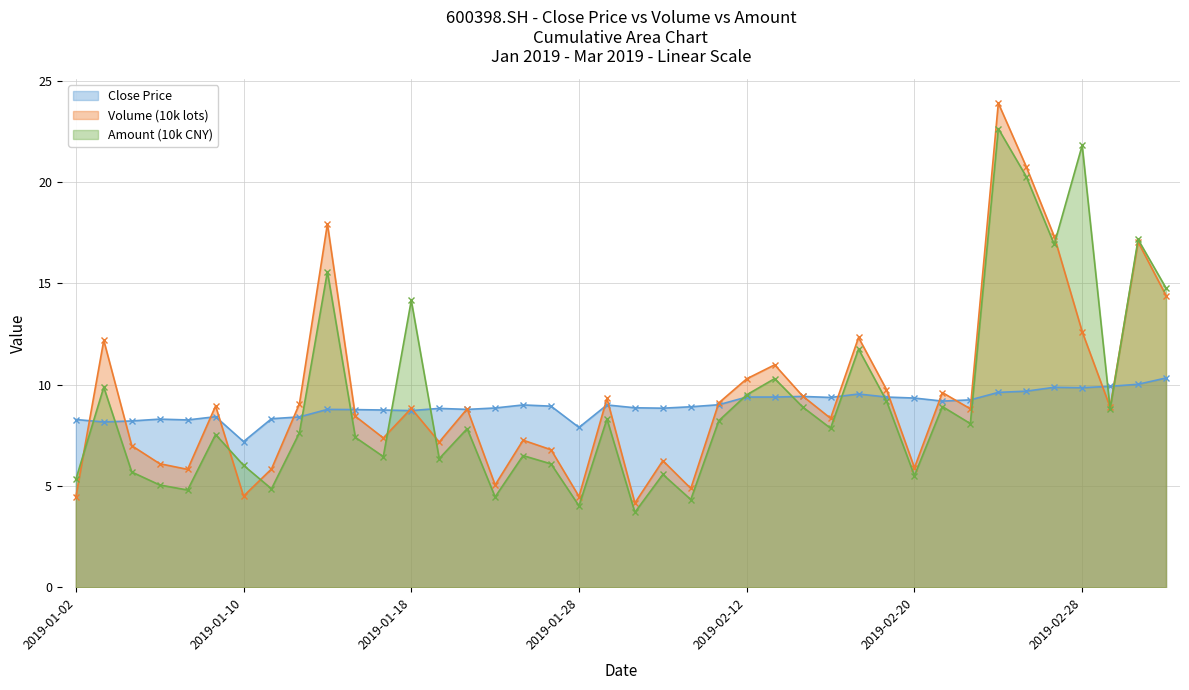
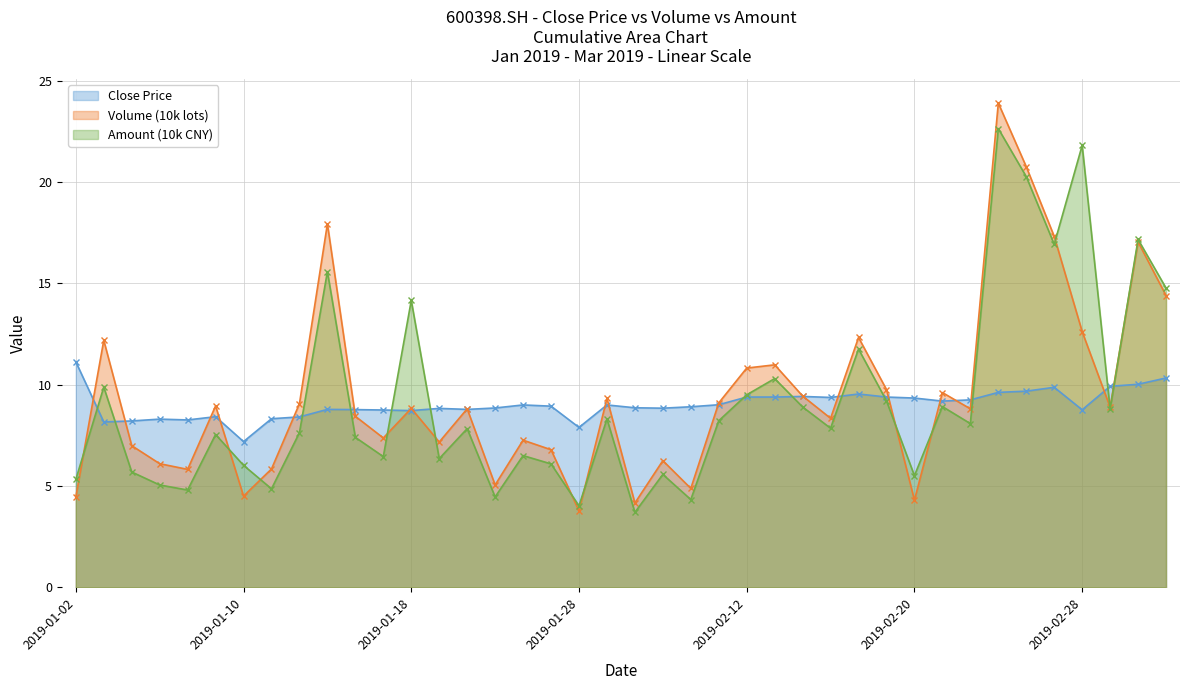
  {
    "Close Price": {
-     "2019-01-02": 8.3,
+     "2019-01-02": 11.1,
      "2019-01-10": 7.2,
      "2019-01-28": 7.9,
      "2019-02-20": 9.3,
-     "2019-02-28": 9.9
+     "2019-02-28": 8.8
    },
    "Volume (10k lots)": {
      "2019-01-02": 4.5,
      "2019-01-10": 4.5,
-     "2019-01-28": 4.5,
-     "2019-02-12": 10.3,
-     "2019-02-20": 5.9,
+     "2019-01-28": 3.8,
+     "2019-02-12": 10.8,
+     "2019-02-20": 4.3,
      "2019-02-28": 12.6
    },
    "Amount (10k CNY)": {
      "2019-01-02": 5.3,
      "2019-01-10": 6.0,
      "2019-01-18": 14.2,
      "2019-01-28": 4.0,
      "2019-02-20": 5.5,
      "2019-02-28": 21.8
    }
  }
